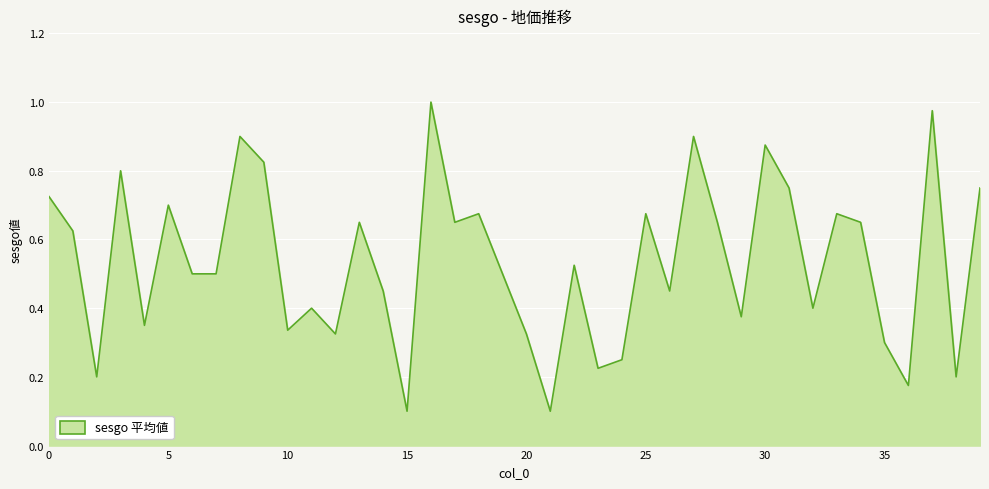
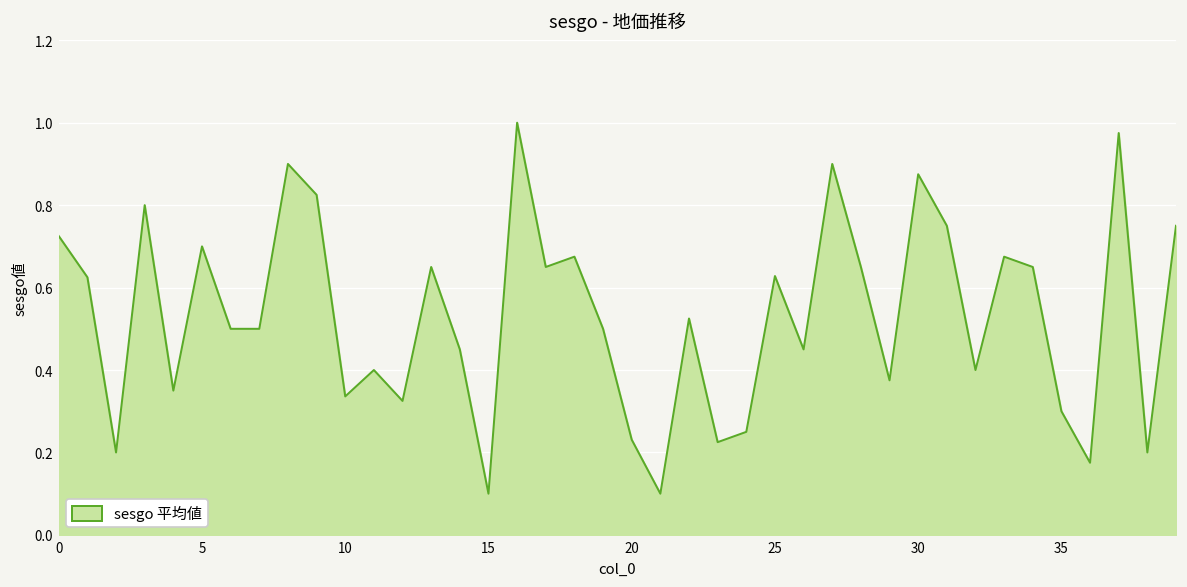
  {
    "0": 0.73,
    "5": 0.70,
    "10": 0.34,
    "15": 0.10,
-   "20": 0.33,
-   "25": 0.68,
+   "20": 0.23,
+   "25": 0.63,
    "30": 0.88,
    "35": 0.30
  }
